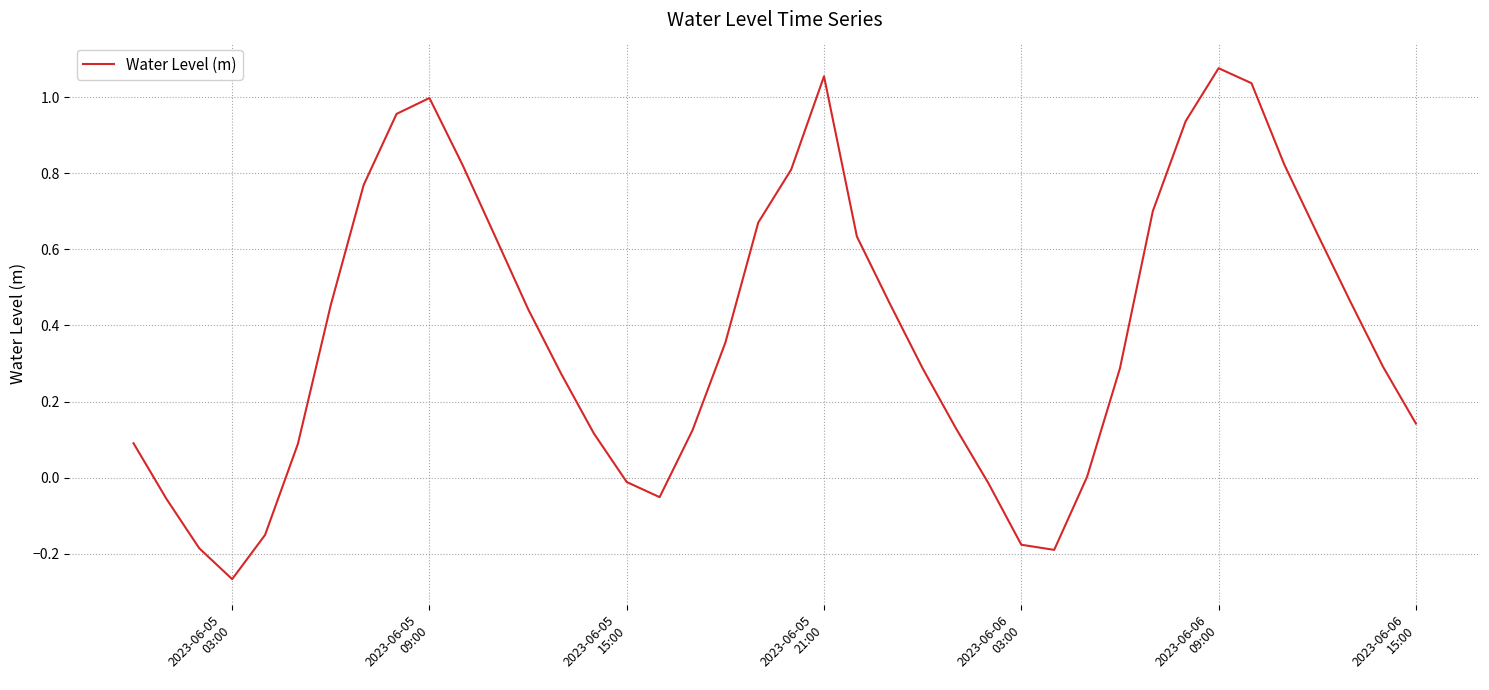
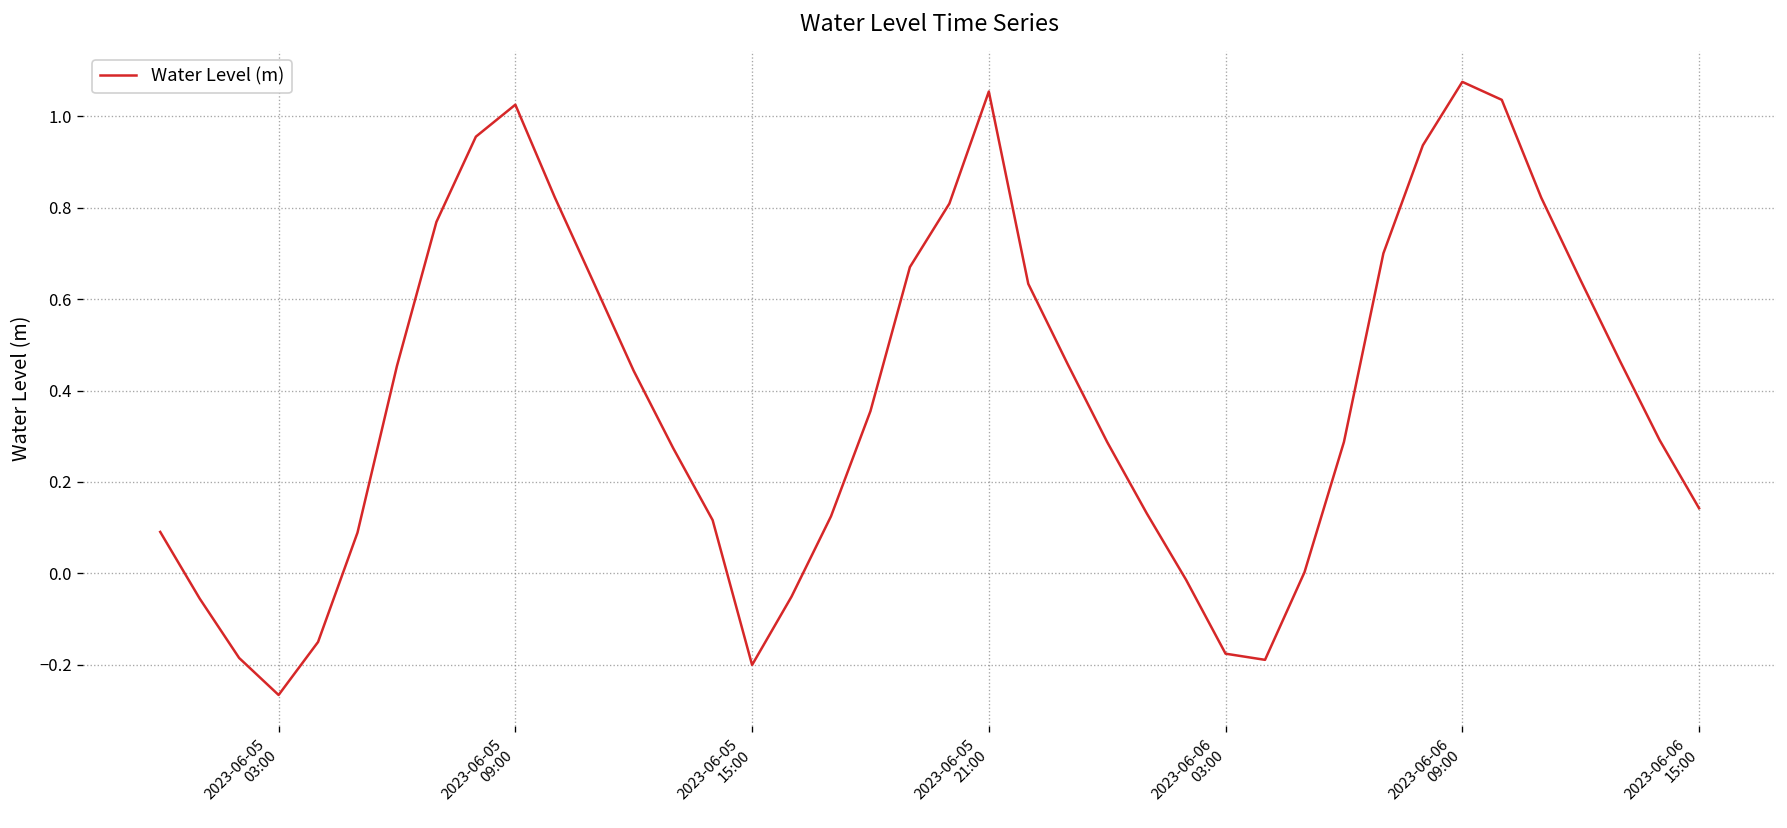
  {
    "2023-06-05 03:00": -0.27,
-   "2023-06-05 09:00": 1.00,
-   "2023-06-05 15:00": -0.01,
+   "2023-06-05 09:00": 1.03,
+   "2023-06-05 15:00": -0.20,
    "2023-06-05 21:00": 1.05,
    "2023-06-06 03:00": -0.18,
    "2023-06-06 09:00": 1.08,
    "2023-06-06 15:00": 0.14
  }
